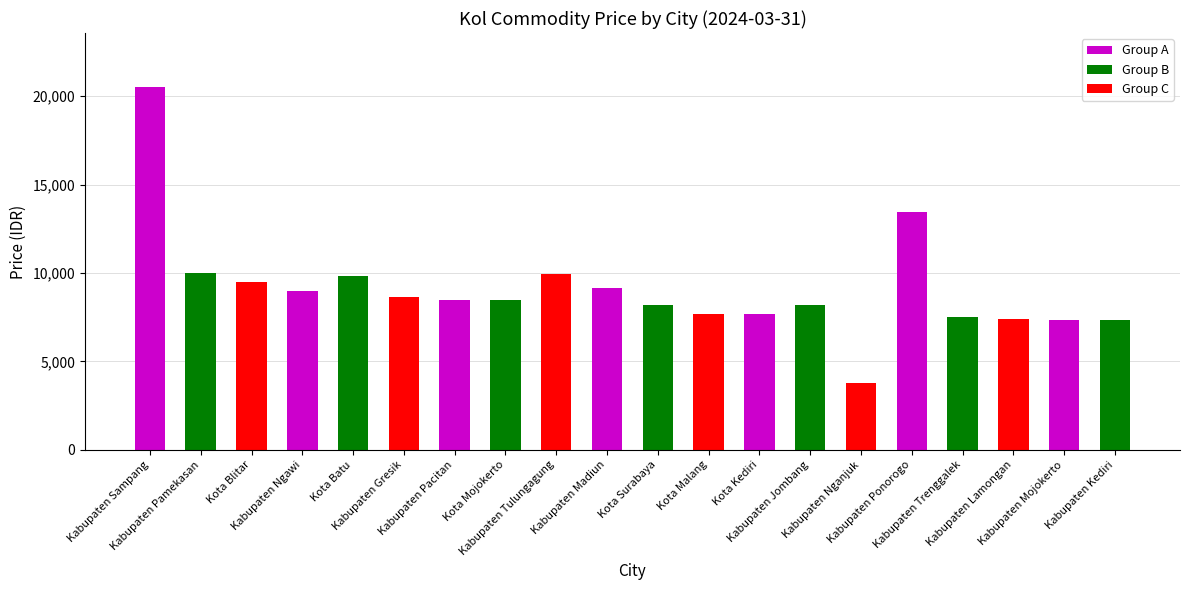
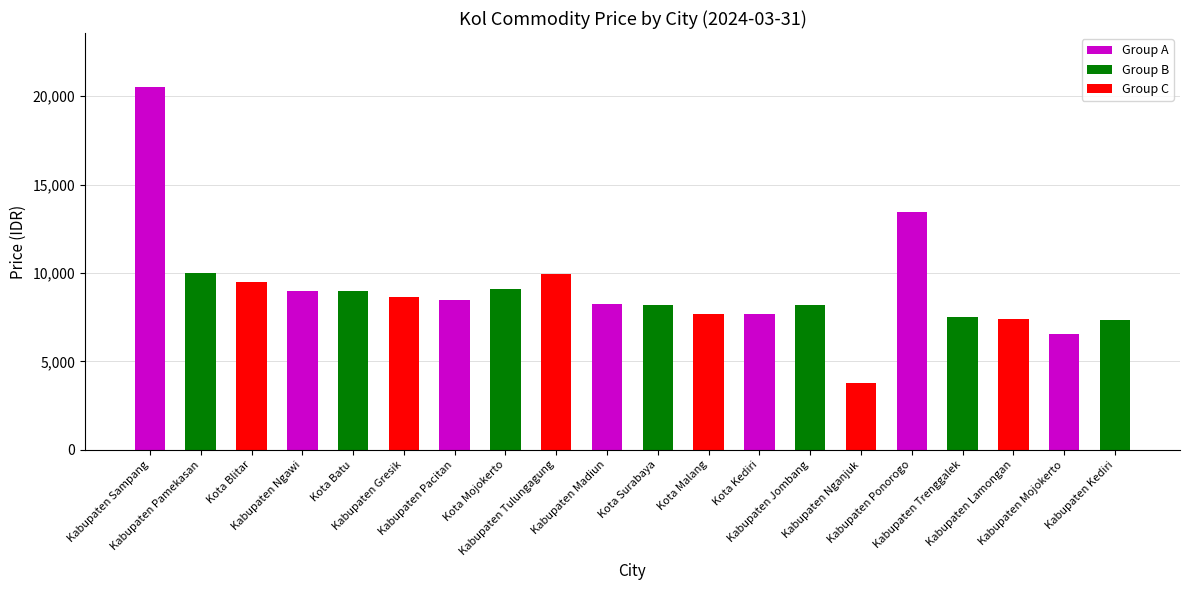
  {
    "Kabupaten Sampang": "20,500",
    "Kabupaten Pamekasan": "10,000",
    "Kota Blitar": "9,500",
    "Kabupaten Ngawi": "9,000",
-   "Kota Batu": "9,800",
+   "Kota Batu": "9,000",
    "Kabupaten Gresik": "8,700",
    "Kabupaten Pacitan": "8,500",
-   "Kota Mojokerto": "8,500",
+   "Kota Mojokerto": "9,100",
    "Kabupaten Tulungagung": "10,000",
-   "Kabupaten Madiun": "9,100",
+   "Kabupaten Madiun": "8,300",
    "Kota Surabaya": "8,200",
    "Kota Malang": "7,700",
    "Kota Kediri": "7,700",
    "Kabupaten Jombang": "8,200",
    "Kabupaten Nganjuk": "3,800",
    "Kabupaten Ponorogo": "13,500",
    "Kabupaten Trenggalek": "7,500",
    "Kabupaten Lamongan": "7,400",
-   "Kabupaten Mojokerto": "7,400",
+   "Kabupaten Mojokerto": "6,600",
    "Kabupaten Kediri": "7,300"
  }
